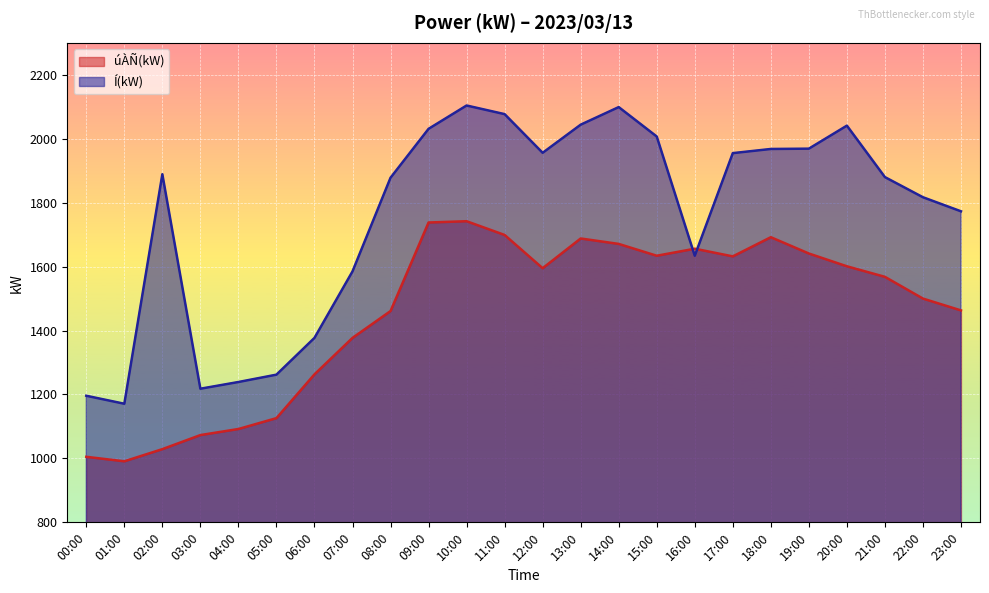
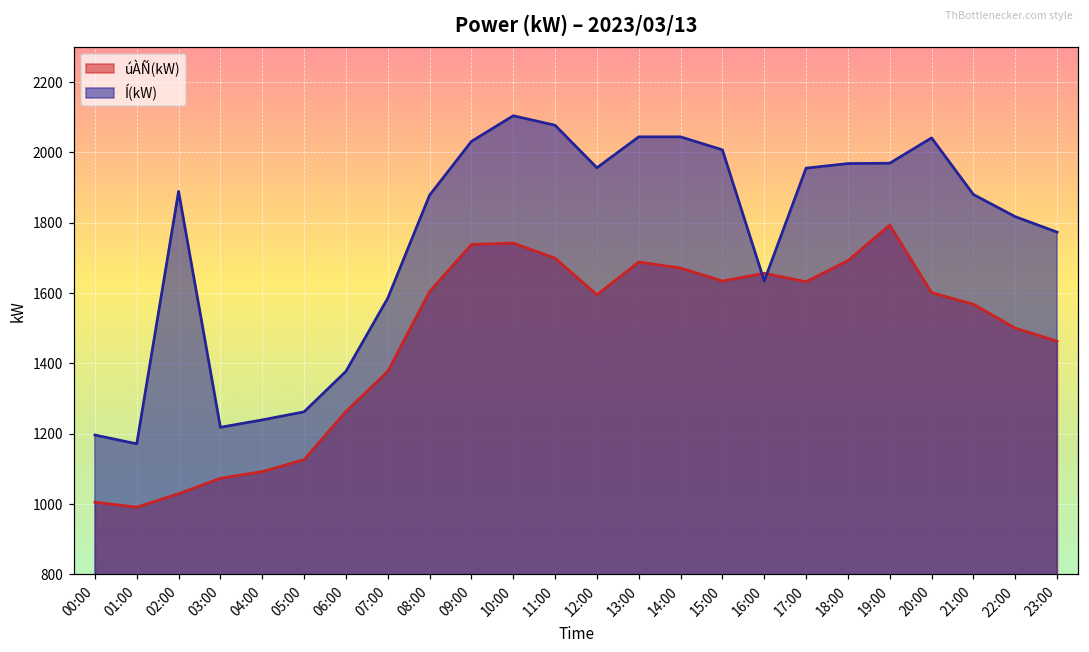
  {
    "úÀÑ(kW)": {
      "00:00": 1010,
      "01:00": 990,
      "02:00": 1030,
      "03:00": 1070,
      "04:00": 1090,
      "05:00": 1130,
      "06:00": 1260,
      "07:00": 1380,
-     "08:00": 1460,
+     "08:00": 1600,
      "09:00": 1740,
      "10:00": 1740,
      "11:00": 1700,
      "12:00": 1600,
      "13:00": 1690,
      "14:00": 1670,
      "15:00": 1630,
      "16:00": 1660,
      "17:00": 1630,
      "18:00": 1690,
-     "19:00": 1640,
+     "19:00": 1790,
      "20:00": 1600,
      "21:00": 1570,
      "22:00": 1500,
      "23:00": 1460
    },
    "Í(kW)": {
      "00:00": 1200,
      "01:00": 1170,
      "02:00": 1890,
      "03:00": 1220,
      "04:00": 1240,
      "05:00": 1260,
      "06:00": 1380,
      "07:00": 1590,
      "08:00": 1880,
      "09:00": 2030,
      "10:00": 2100,
      "11:00": 2080,
      "12:00": 1960,
      "13:00": 2040,
-     "14:00": 2100,
+     "14:00": 2040,
      "15:00": 2010,
      "16:00": 1630,
      "17:00": 1960,
      "18:00": 1970,
      "19:00": 1970,
      "20:00": 2040,
      "21:00": 1880,
      "22:00": 1820,
      "23:00": 1770
    }
  }
